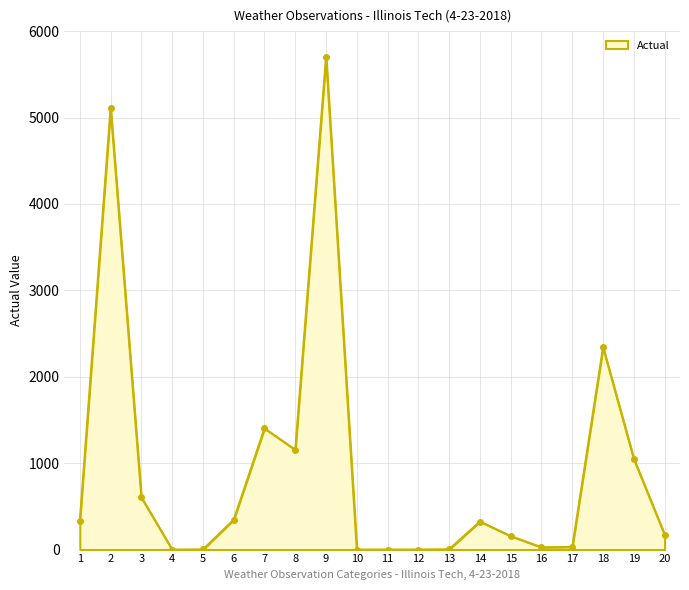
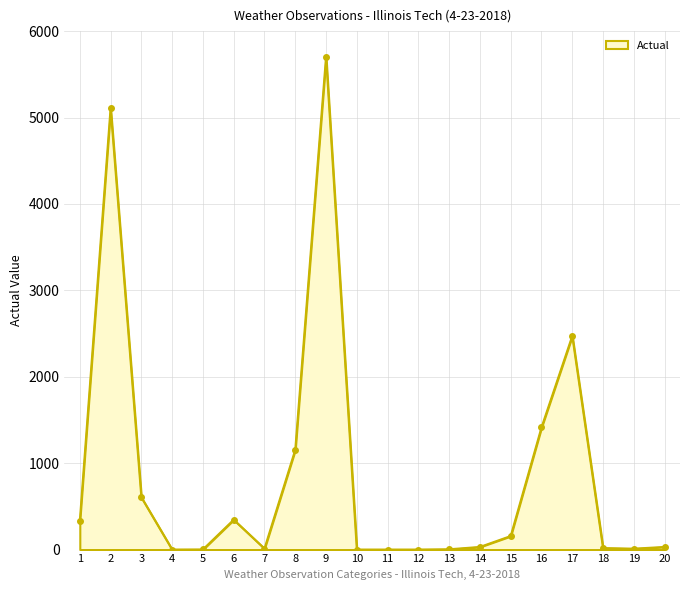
  {
    "1": 300,
    "2": 5100,
    "3": 600,
    "4": 0,
    "5": 0,
    "6": 300,
-   "7": 1400,
+   "7": 0,
    "8": 1200,
    "9": 5700,
    "10": 0,
    "11": 0,
    "12": 0,
    "13": 0,
-   "14": 300,
+   "14": 0,
    "15": 200,
-   "16": 0,
-   "17": 0,
-   "18": 2300,
-   "19": 1100,
-   "20": 200
+   "16": 1400,
+   "17": 2500,
+   "18": 0,
+   "19": 0,
+   "20": 0
  }
